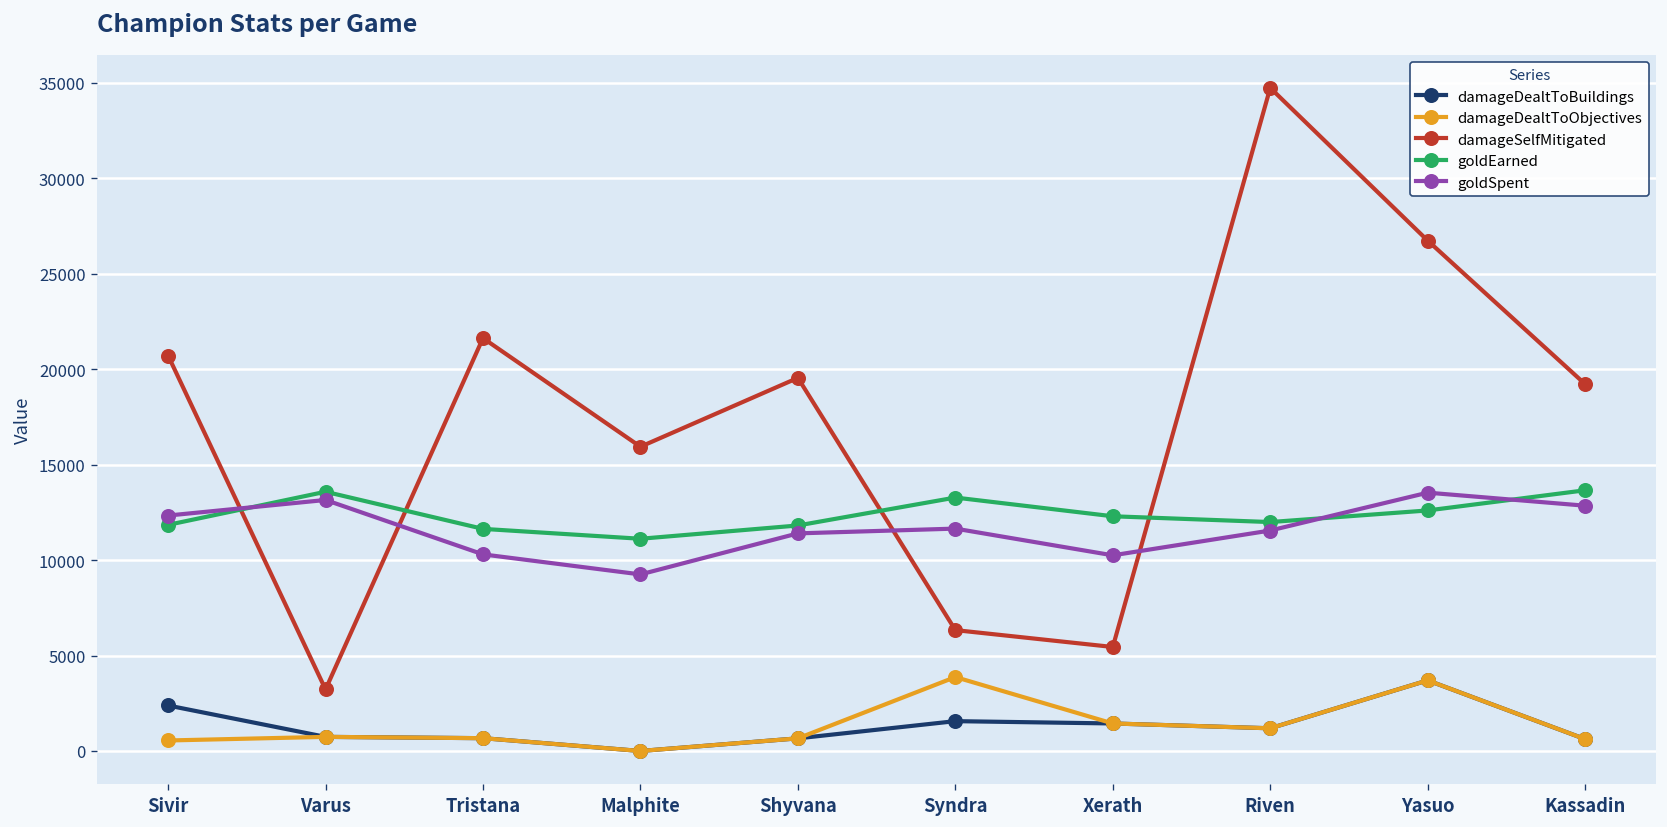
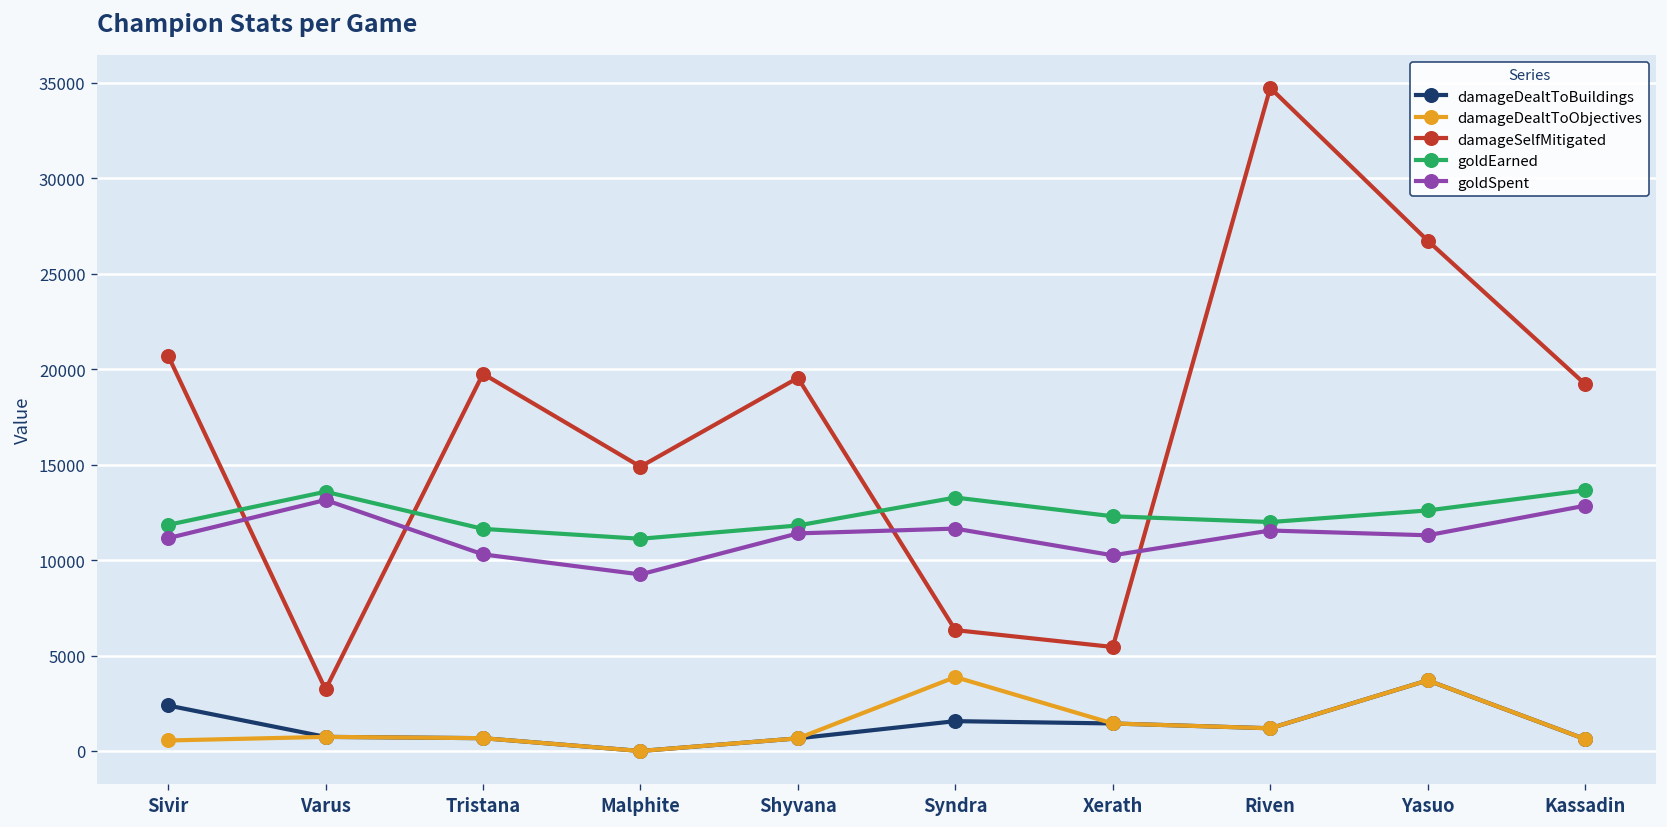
  {
    "damageDealtToBuildings": {
      "Sivir": 2400,
      "Syndra": 1600
    },
    "damageDealtToObjectives": {
      "Sivir": 600,
      "Syndra": 3900
    },
    "damageSelfMitigated": {
      "Sivir": 20700,
      "Varus": 3200,
-     "Tristana": 21600,
-     "Malphite": 15900,
+     "Tristana": 19800,
+     "Malphite": 14900,
      "Shyvana": 19500,
      "Syndra": 6300,
      "Xerath": 5400,
      "Riven": 34700,
      "Yasuo": 26700,
      "Kassadin": 19200
    },
    "goldEarned": {
      "Sivir": 11800,
      "Varus": 13600,
      "Tristana": 11600,
      "Malphite": 11100,
      "Shyvana": 11800,
      "Syndra": 13300,
      "Xerath": 12300,
      "Riven": 12000,
      "Yasuo": 12600,
      "Kassadin": 13700
    },
    "goldSpent": {
-     "Sivir": 12300,
+     "Sivir": 11200,
      "Varus": 13200,
      "Tristana": 10300,
      "Malphite": 9300,
      "Shyvana": 11400,
      "Syndra": 11700,
      "Xerath": 10300,
      "Riven": 11600,
-     "Yasuo": 13500,
+     "Yasuo": 11300,
      "Kassadin": 12900
    }
  }
